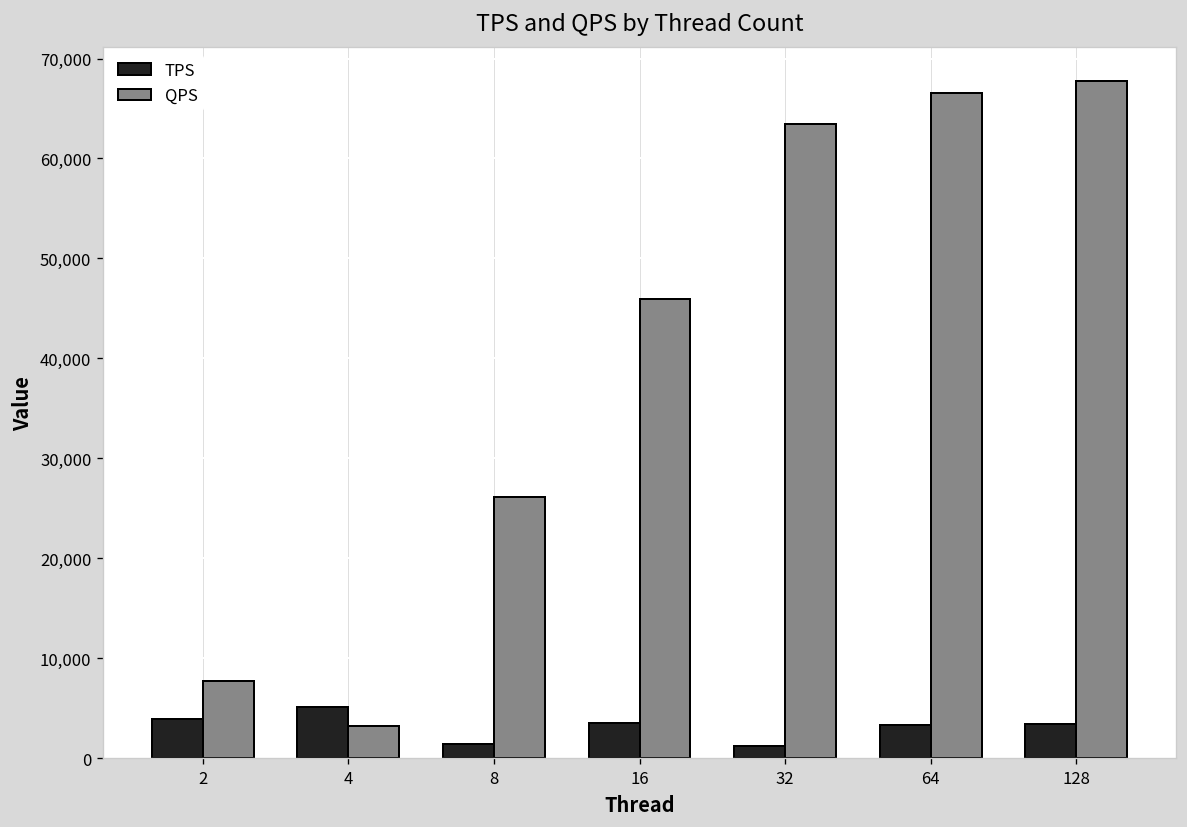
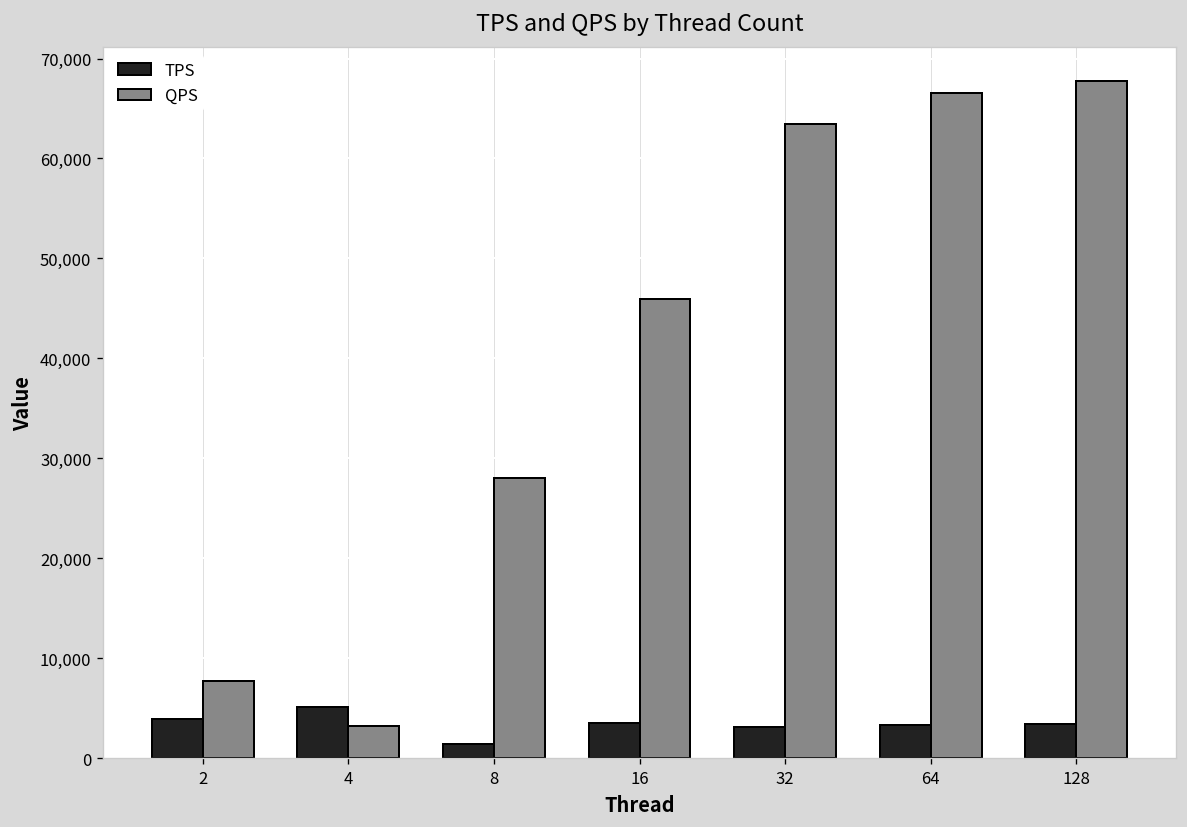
  {
    "TPS": {
      "2": "4,000",
      "4": "5,000",
      "8": "1,000",
      "16": "4,000",
-     "32": "1,000",
+     "32": "3,000",
      "64": "3,000",
      "128": "3,000"
    },
    "QPS": {
      "2": "8,000",
      "4": "3,000",
-     "8": "26,000",
+     "8": "28,000",
      "16": "46,000",
      "32": "63,000",
      "64": "67,000",
      "128": "68,000"
    }
  }
